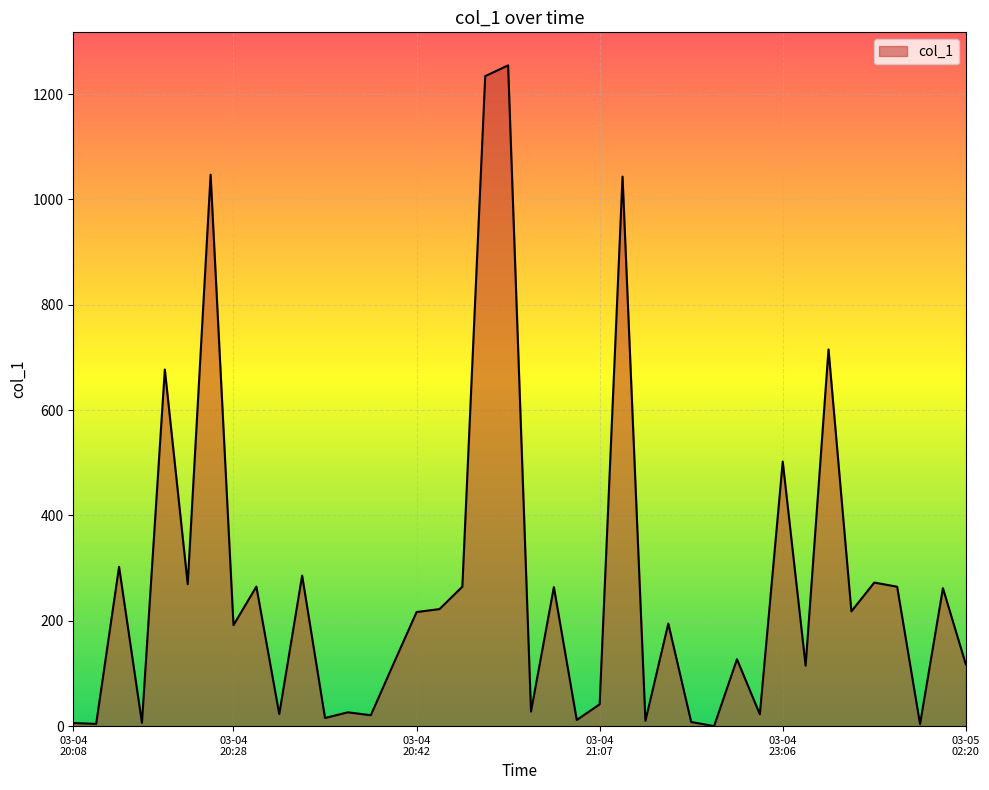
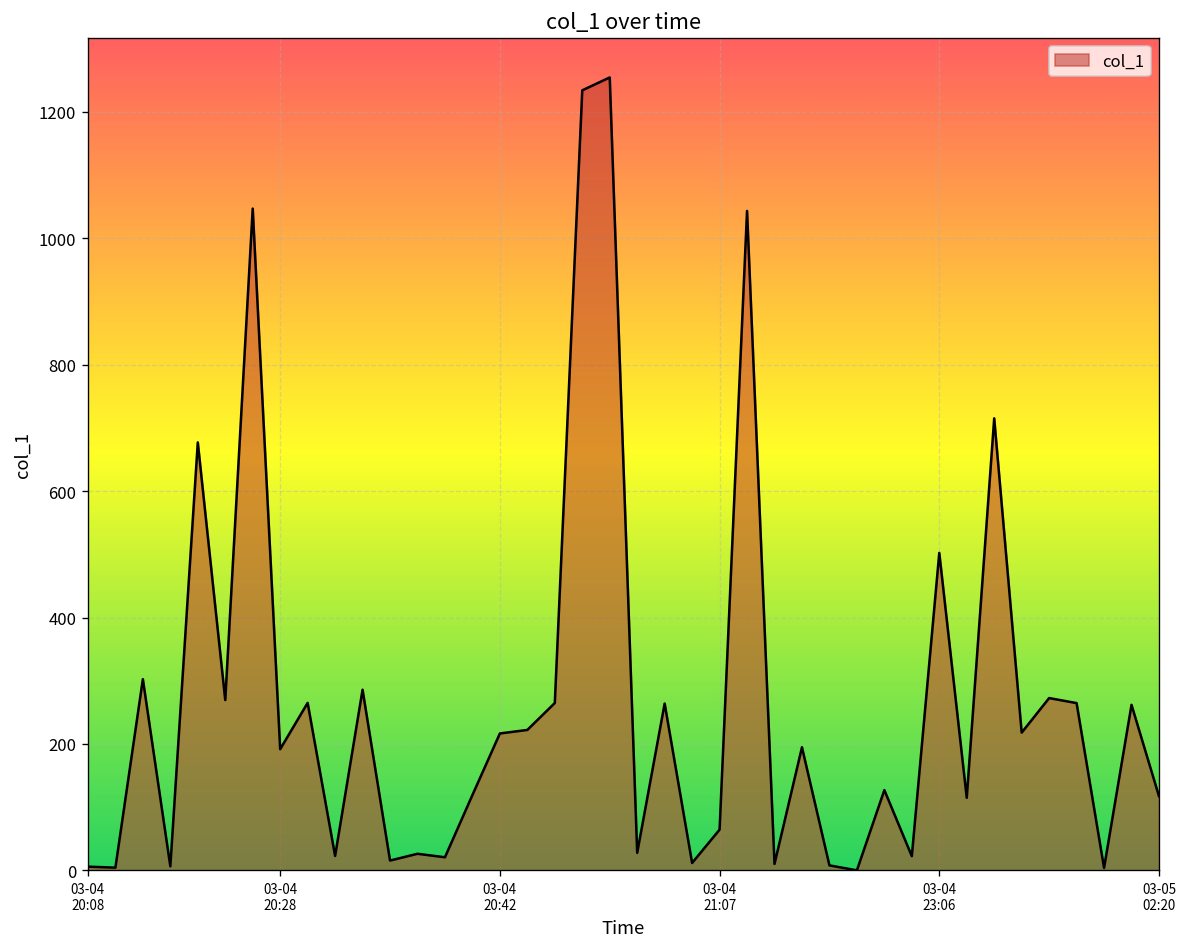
  {
    "03-04 20:08": 10,
    "03-04 20:28": 190,
    "03-04 20:42": 220,
-   "03-04 21:07": 40,
+   "03-04 21:07": 60,
    "03-04 23:06": 500,
    "03-05 02:20": 120
  }
